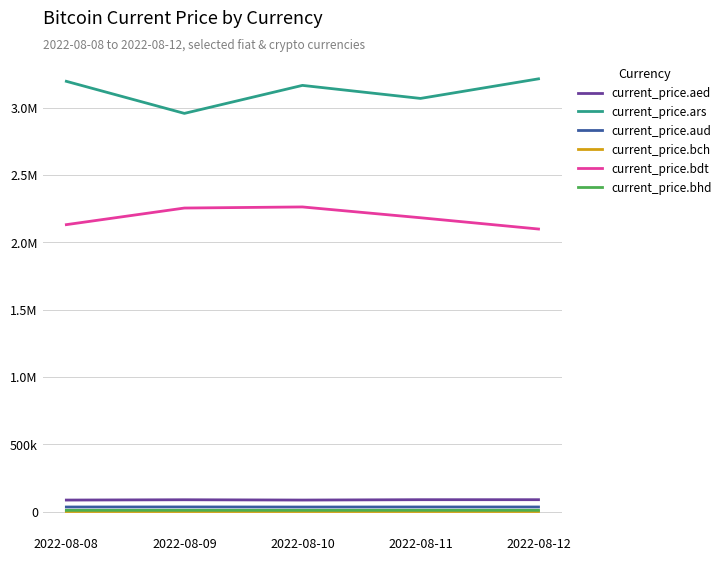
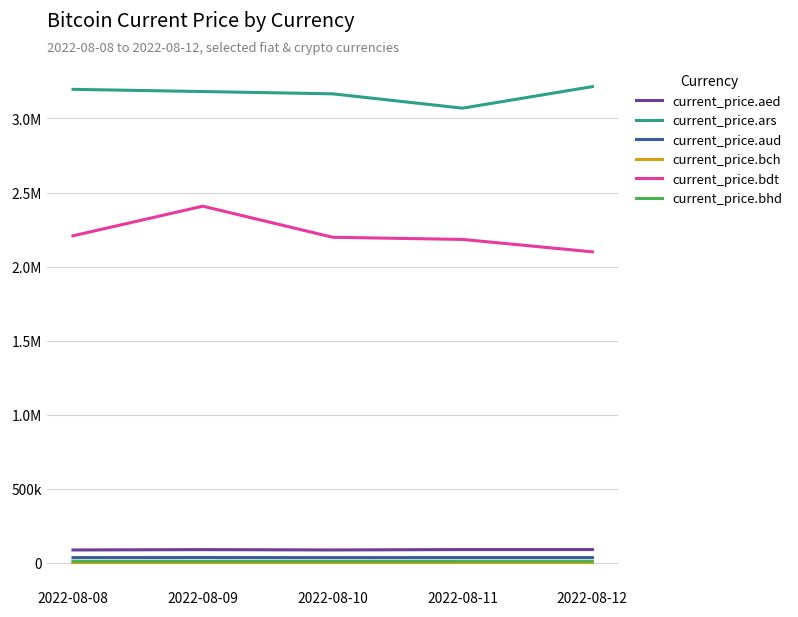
  {
    "current_price.ars": {
      "2022-08-08": 3200000,
-     "2022-08-09": 2960000,
+     "2022-08-09": 3180000,
      "2022-08-10": 3170000,
      "2022-08-11": 3070000,
      "2022-08-12": 3220000
    },
    "current_price.bdt": {
-     "2022-08-08": 2130000,
-     "2022-08-09": 2260000,
-     "2022-08-10": 2260000,
+     "2022-08-08": 2210000,
+     "2022-08-09": 2410000,
+     "2022-08-10": 2200000,
      "2022-08-11": 2180000,
      "2022-08-12": 2100000
    }
  }
